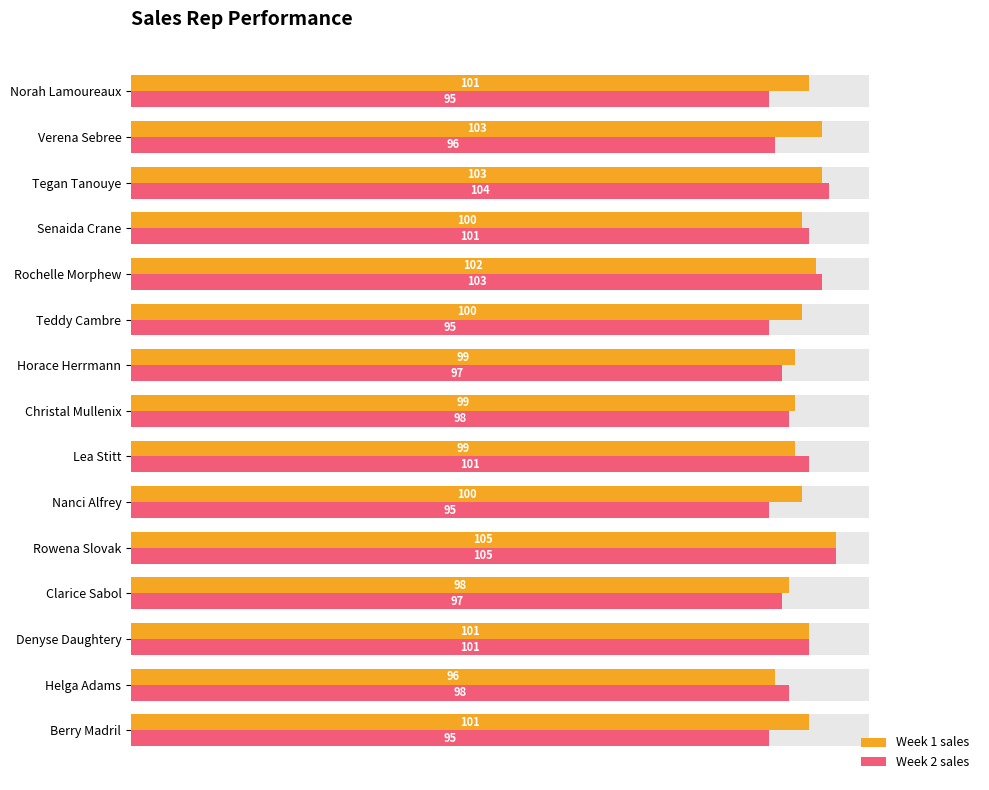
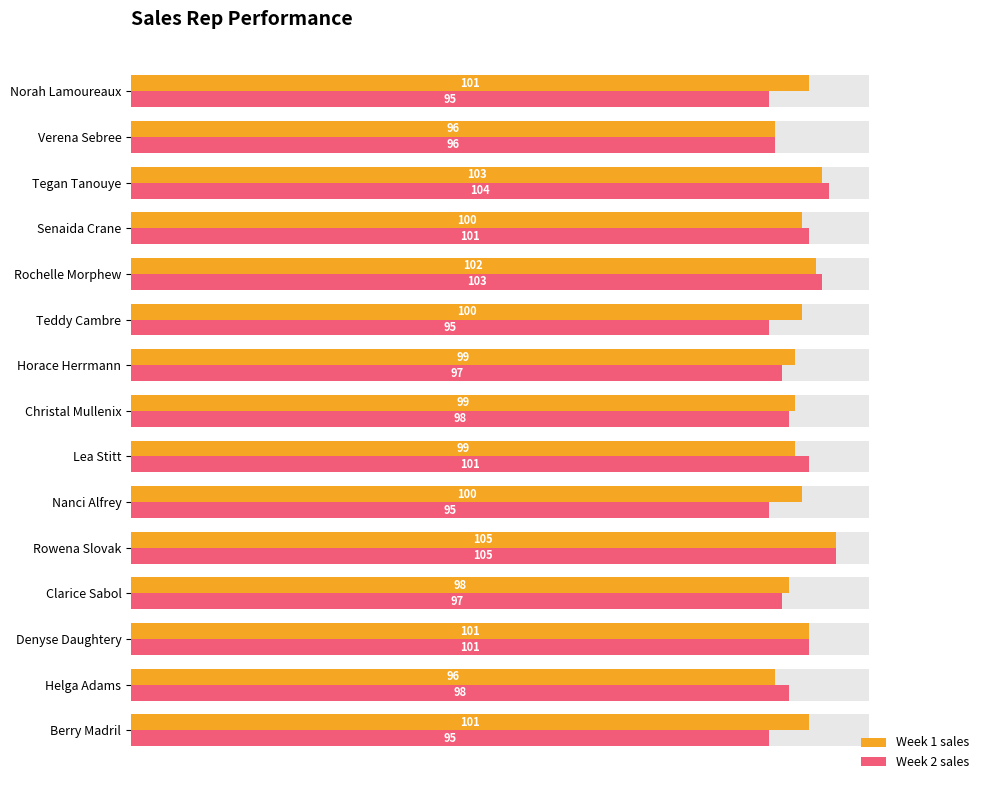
  {
    "Week 1 sales": {
-     "Verena Sebree": 103
+     "Verena Sebree": 96
    }
  }
